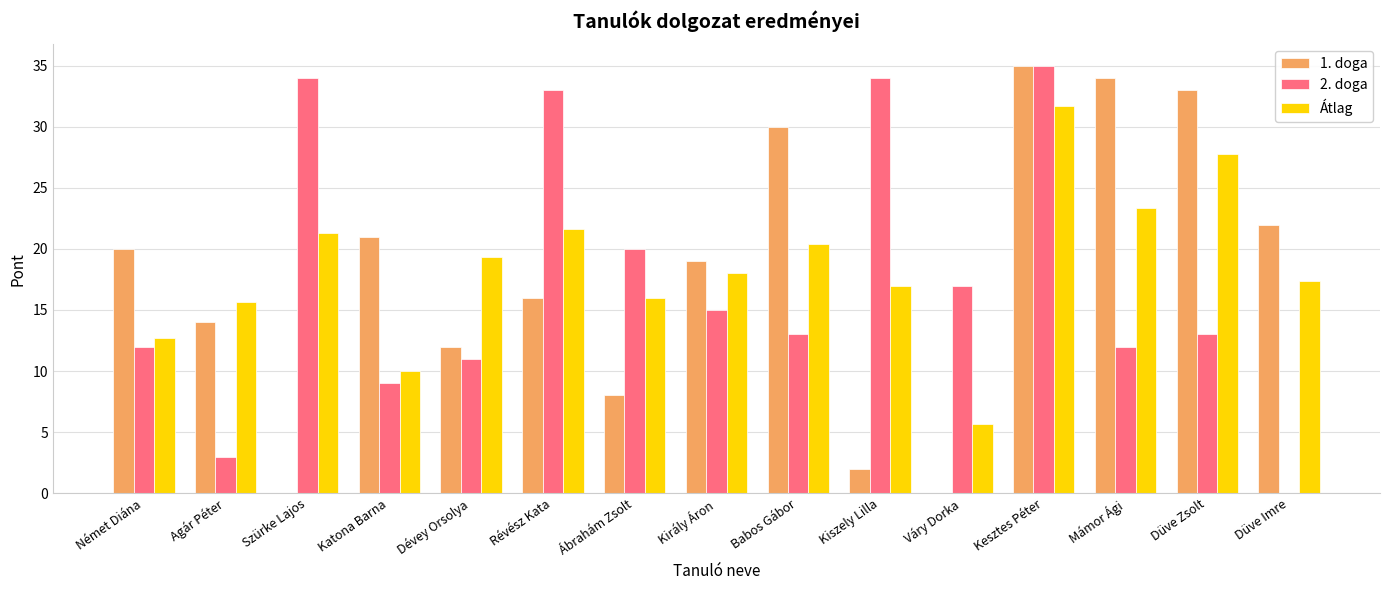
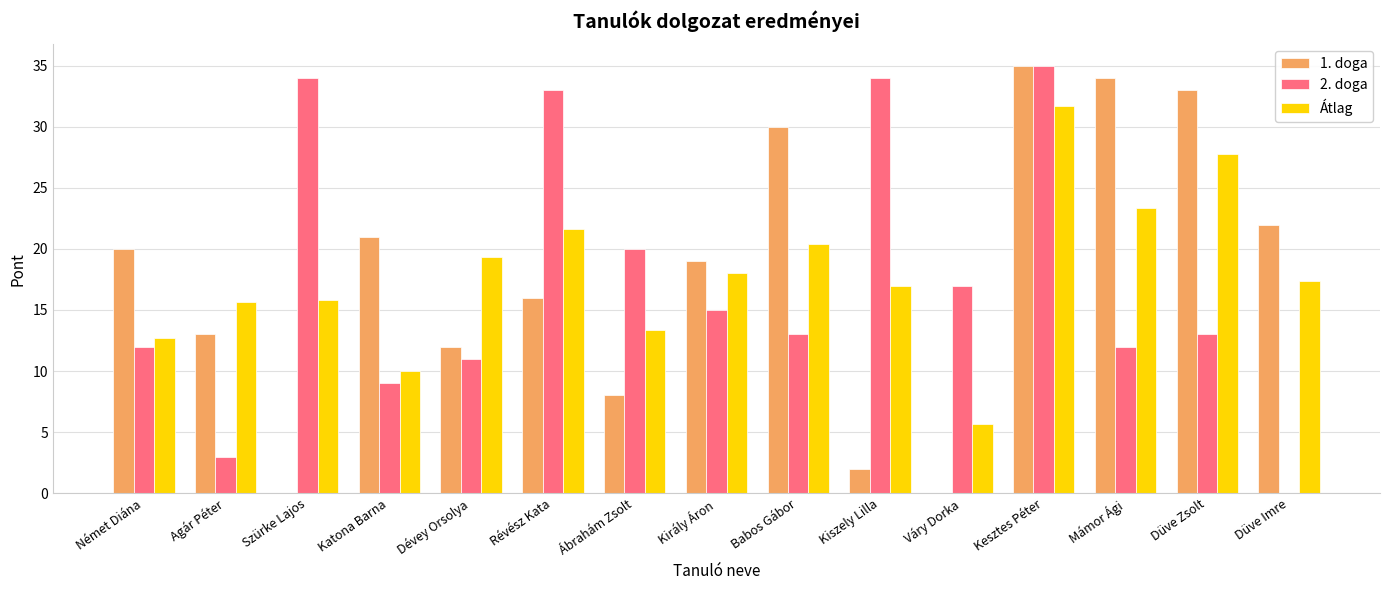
  {
    "1. doga": {
      "Német Diána": 20,
-     "Agár Péter": 14,
+     "Agár Péter": 13,
      "Szürke Lajos": 0,
      "Katona Barna": 21,
      "Dévey Orsolya": 12,
      "Révész Kata": 16,
      "Ábrahám Zsolt": 8,
      "Király Áron": 19,
      "Babos Gábor": 30,
      "Kiszely Lilla": 2,
      "Váry Dorka": 0,
      "Kesztes Péter": 35,
      "Mámor Ági": 34,
      "Düve Zsolt": 33,
      "Düve Imre": 22
    },
    "2. doga": {
      "Német Diána": 12.0,
      "Agár Péter": 3.0,
      "Szürke Lajos": 34.0,
      "Katona Barna": 9.0,
      "Dévey Orsolya": 11.0,
      "Révész Kata": 33.0,
      "Ábrahám Zsolt": 20.0,
      "Király Áron": 15.0,
      "Babos Gábor": 13.0,
      "Kiszely Lilla": 34.0,
      "Váry Dorka": 17.0,
      "Kesztes Péter": 35.0,
      "Mámor Ági": 12.0,
      "Düve Zsolt": 13.0,
      "Düve Imre": 0.0
    },
    "Átlag": {
      "Német Diána": 12.7,
      "Agár Péter": 15.7,
-     "Szürke Lajos": 21.3,
+     "Szürke Lajos": 15.8,
      "Katona Barna": 10.0,
      "Dévey Orsolya": 19.3,
      "Révész Kata": 21.7,
-     "Ábrahám Zsolt": 16.0,
+     "Ábrahám Zsolt": 13.4,
      "Király Áron": 18.0,
      "Babos Gábor": 20.4,
      "Kiszely Lilla": 17.0,
      "Váry Dorka": 5.7,
      "Kesztes Péter": 31.7,
      "Mámor Ági": 23.3,
      "Düve Zsolt": 27.8,
      "Düve Imre": 17.3
    }
  }
